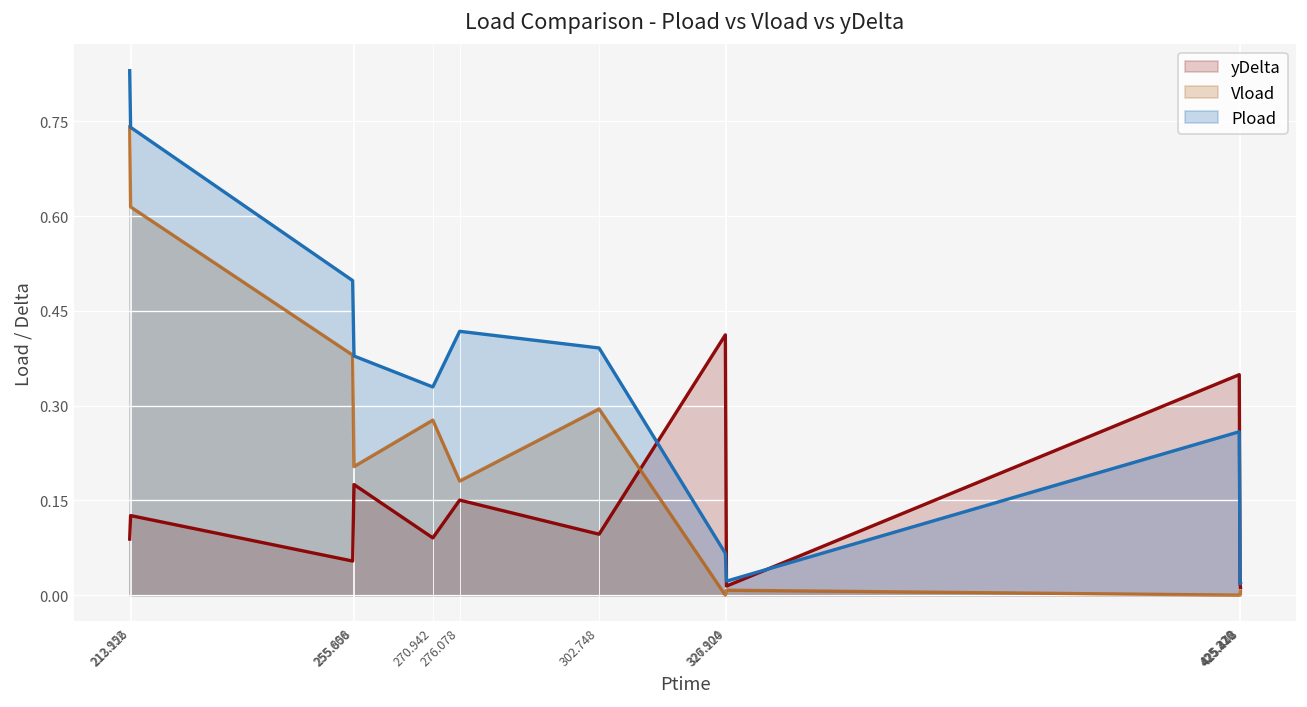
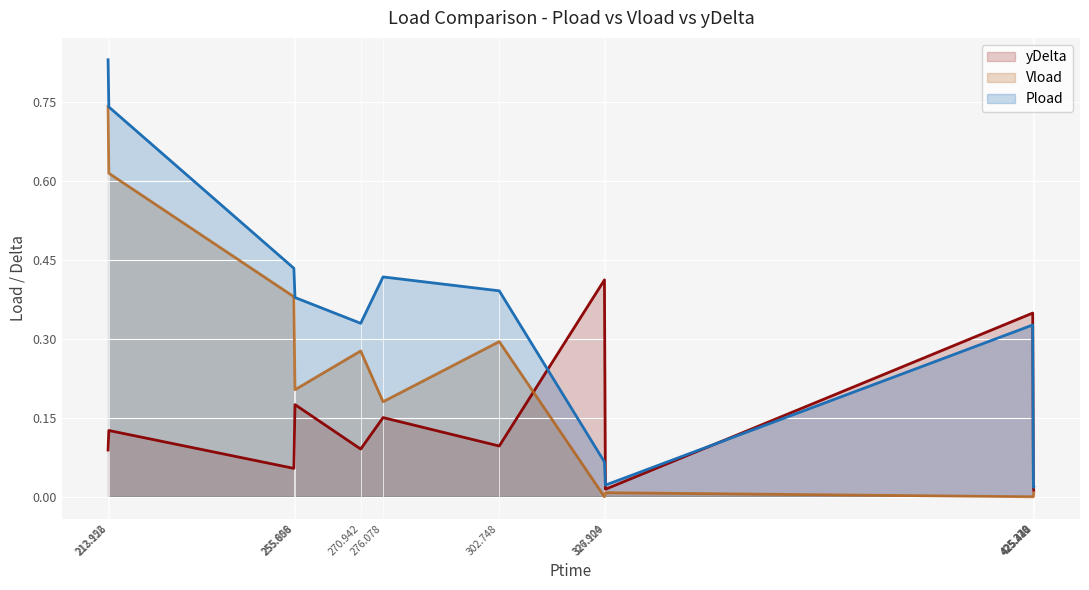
  {
    "Pload": {
      "212.952": 0.83,
-     "255.606": 0.50,
+     "255.606": 0.43,
      "270.942": 0.33,
      "276.078": 0.42,
      "302.748": 0.39,
      "326.904": 0.07,
      "327.120": 0.02,
-     "425.220": 0.26
+     "425.220": 0.33
    }
  }
